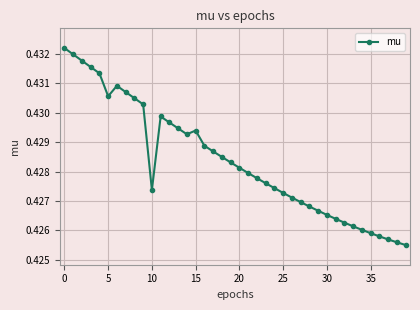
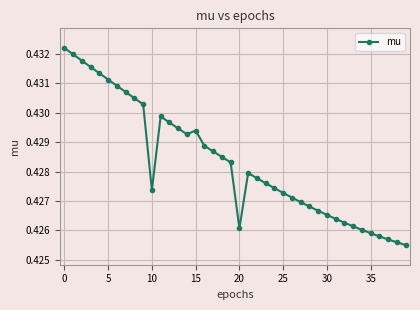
  {
    "0": 0.4322,
-   "5": 0.4306,
+   "5": 0.4311,
    "10": 0.4274,
    "15": 0.4294,
-   "20": 0.4281,
+   "20": 0.4261,
    "25": 0.4273,
    "30": 0.4265,
    "35": 0.4259
  }
